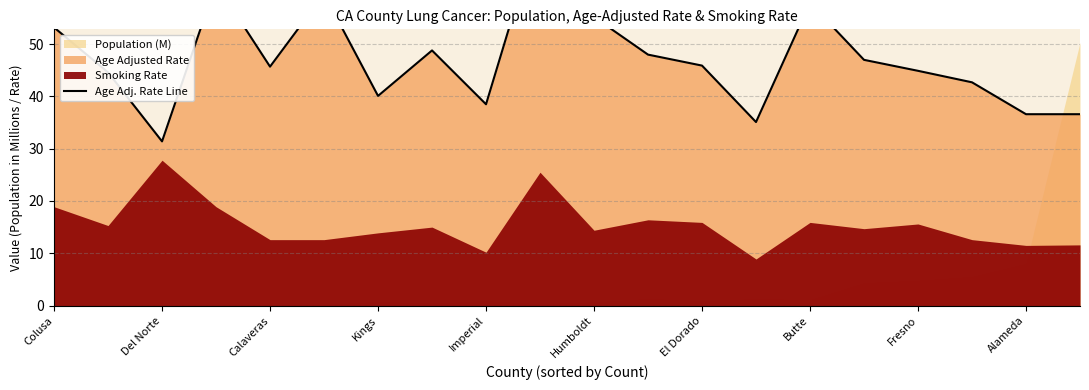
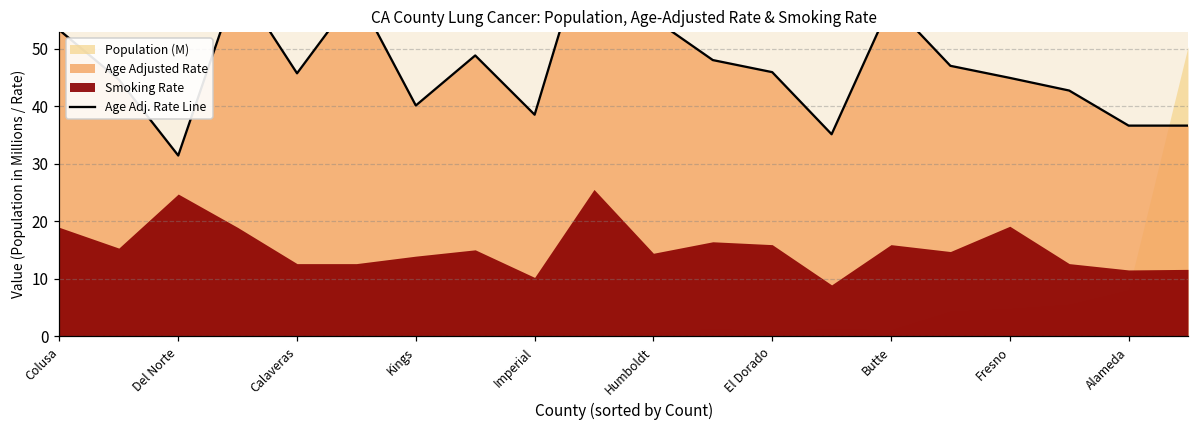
  {
    "Population (M)": {
      "Humboldt": 1,
      "Butte": 1,
      "Fresno": 5,
      "Alameda": 8
    },
    "Age Adjusted Rate": {
      "Colusa": 53,
      "Del Norte": 31,
      "Fresno": 45,
      "Alameda": 37
    },
    "Smoking Rate": {
      "Colusa": 19,
-     "Del Norte": 28,
+     "Del Norte": 25,
      "Humboldt": 14,
      "Butte": 16,
-     "Fresno": 16,
+     "Fresno": 19,
      "Alameda": 12
    }
  }
